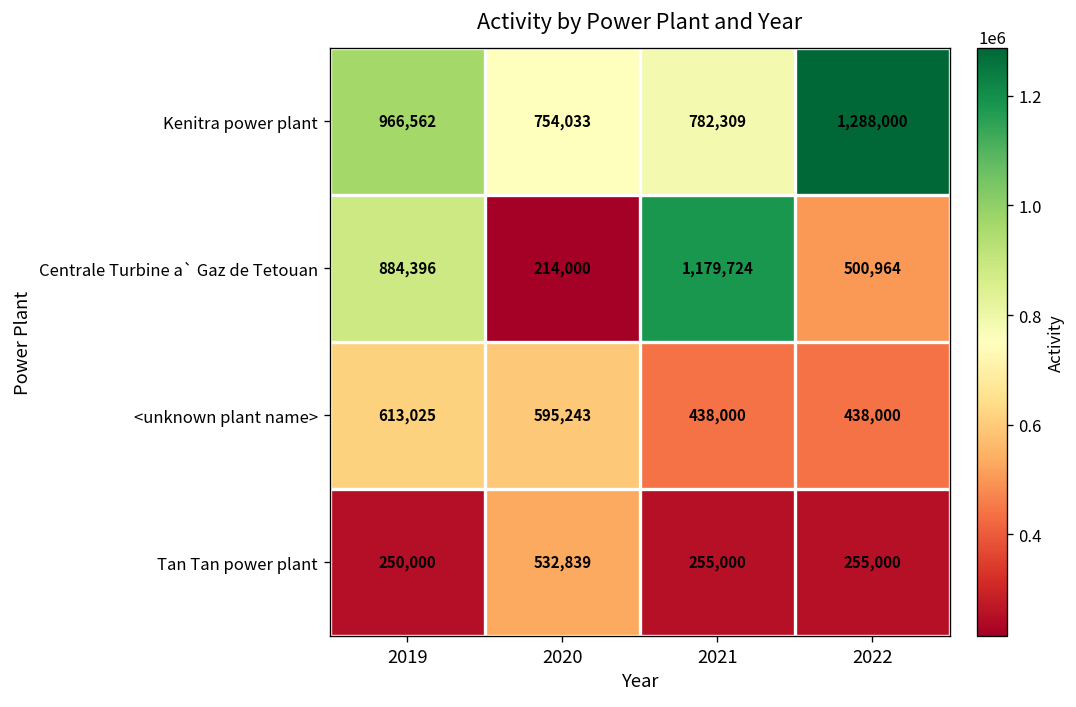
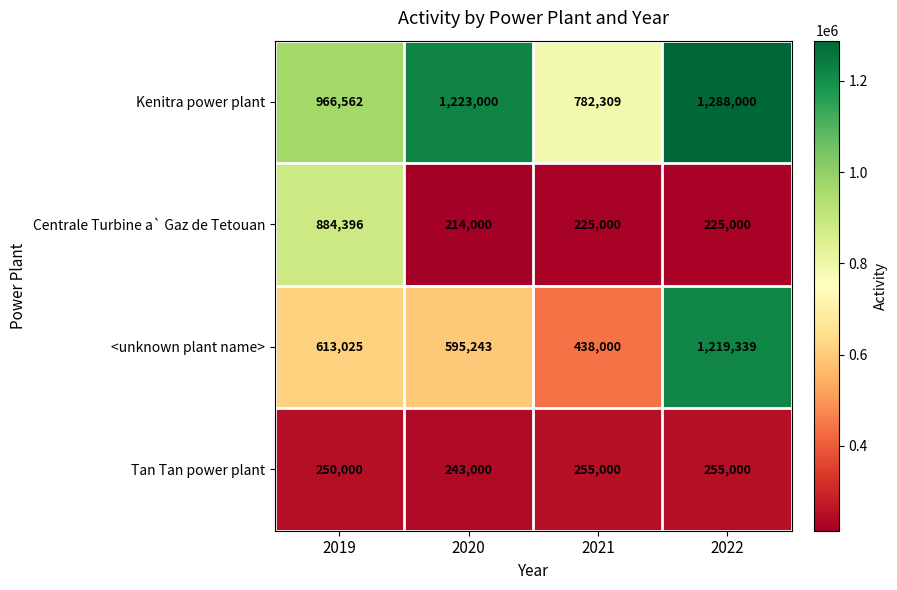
  {
    "Kenitra power plant": {
      "2019": "966,562",
-     "2020": "754,033",
+     "2020": "1,223,000",
      "2021": "782,309",
      "2022": "1,288,000"
    },
    "Centrale Turbine a` Gaz de Tetouan": {
      "2019": "884,396",
      "2020": "214,000",
-     "2021": "1,179,724",
-     "2022": "500,964"
+     "2021": "225,000",
+     "2022": "225,000"
    },
    "<unknown plant name>": {
      "2019": "613,025",
      "2020": "595,243",
      "2021": "438,000",
-     "2022": "438,000"
+     "2022": "1,219,339"
    },
    "Tan Tan power plant": {
      "2019": "250,000",
-     "2020": "532,839",
+     "2020": "243,000",
      "2021": "255,000",
      "2022": "255,000"
    }
  }
